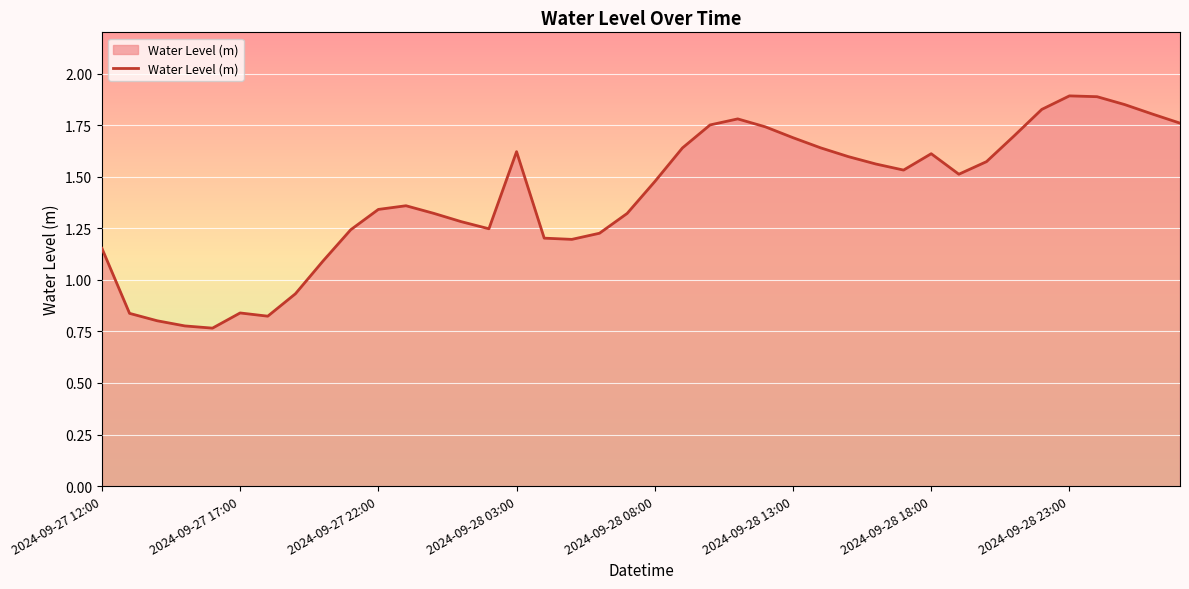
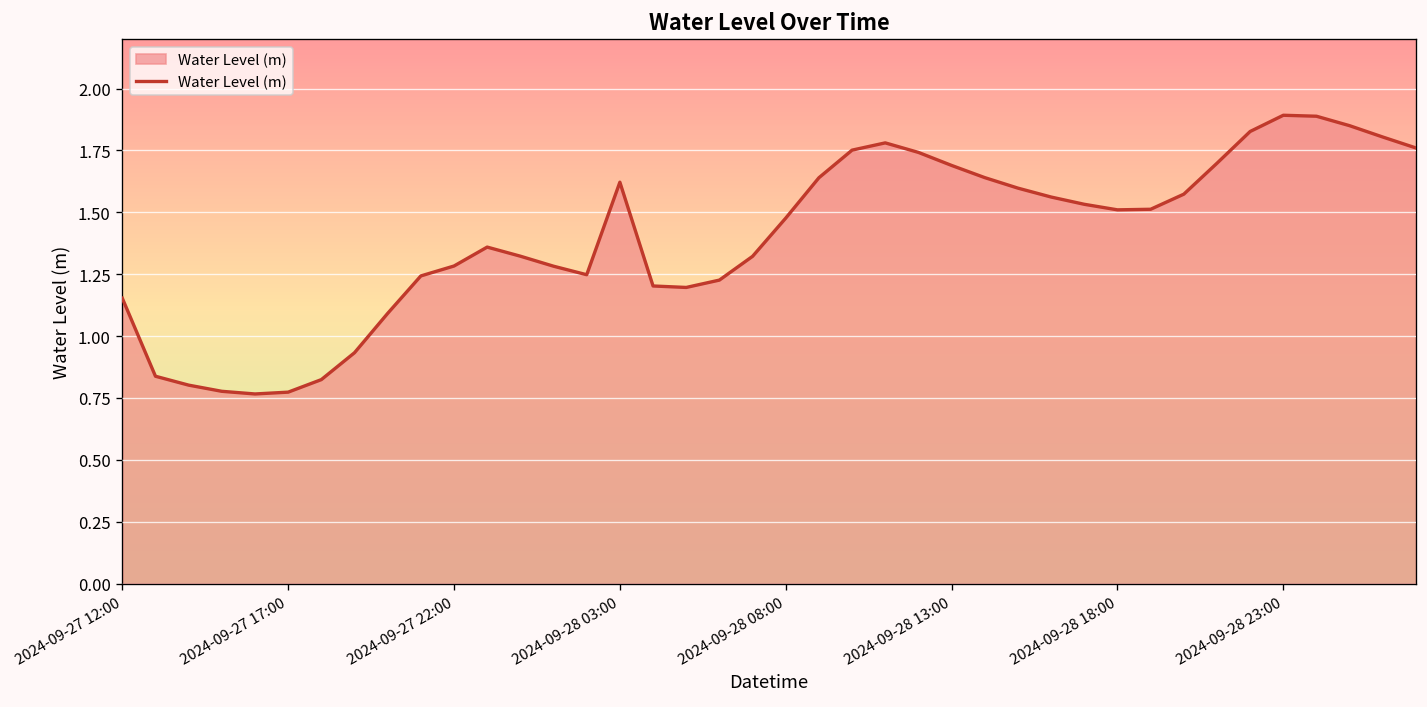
  {
    "2024-09-27 12:00": 1.15,
-   "2024-09-27 17:00": 0.84,
-   "2024-09-27 22:00": 1.34,
+   "2024-09-27 17:00": 0.77,
+   "2024-09-27 22:00": 1.28,
    "2024-09-28 03:00": 1.62,
    "2024-09-28 08:00": 1.48,
    "2024-09-28 13:00": 1.69,
-   "2024-09-28 18:00": 1.61,
+   "2024-09-28 18:00": 1.51,
    "2024-09-28 23:00": 1.89
  }
